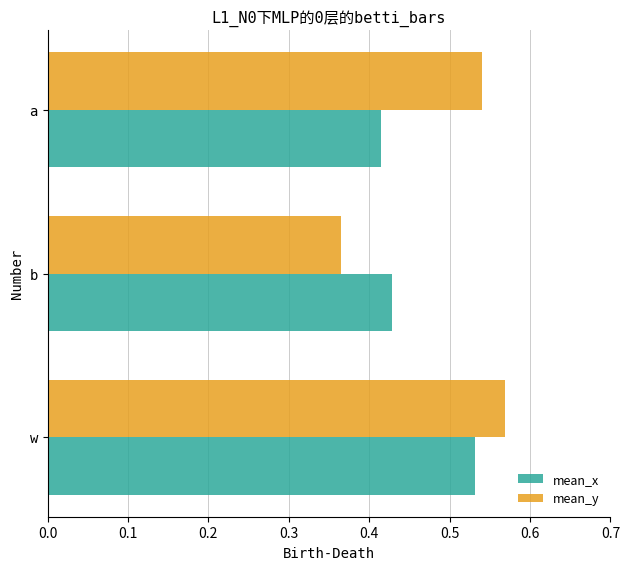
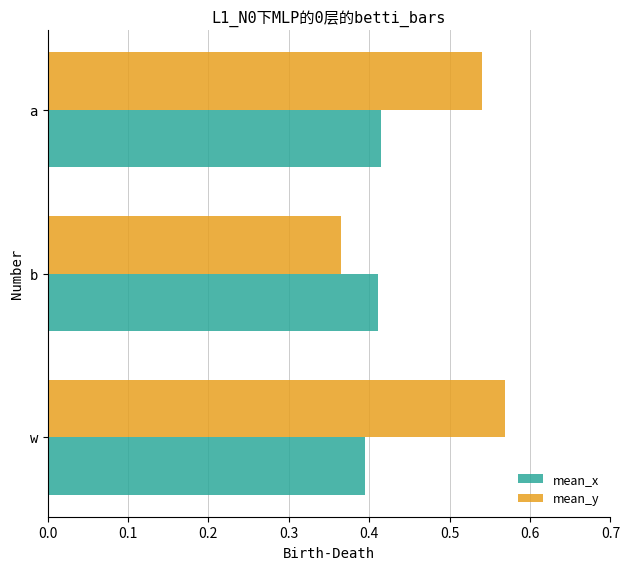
  {
    "mean_x": {
      "a": 0.41,
-     "b": 0.43,
-     "w": 0.53
+     "b": 0.41,
+     "w": 0.40
    },
    "mean_y": {
      "a": 0.54,
      "b": 0.36,
      "w": 0.57
    }
  }
